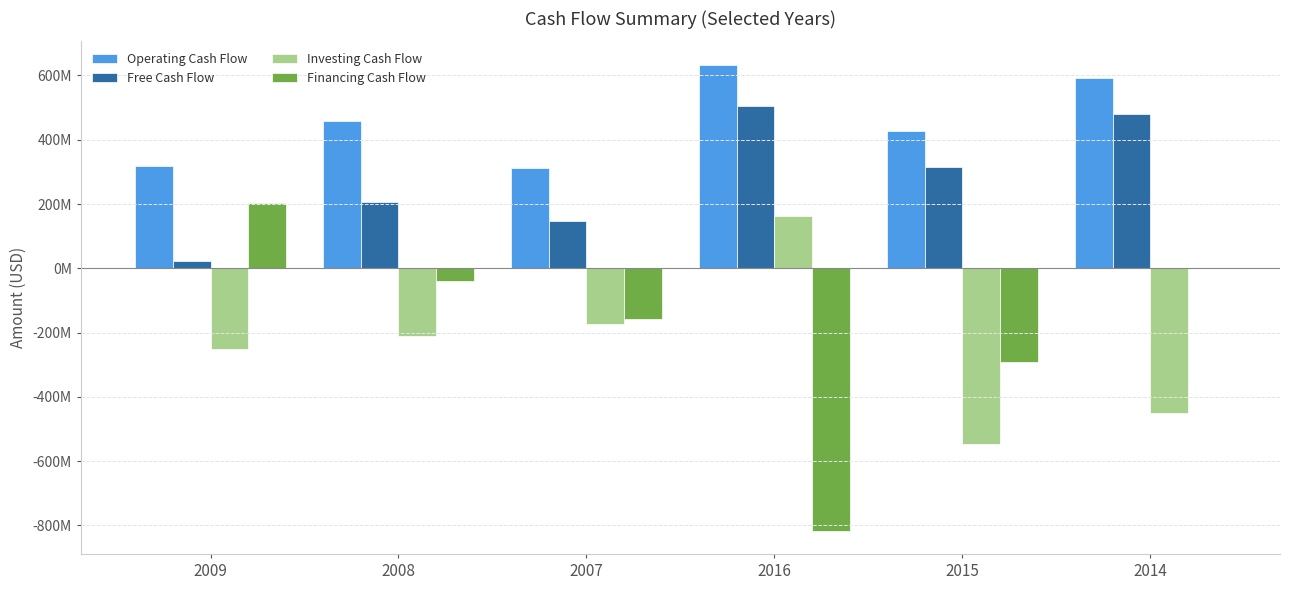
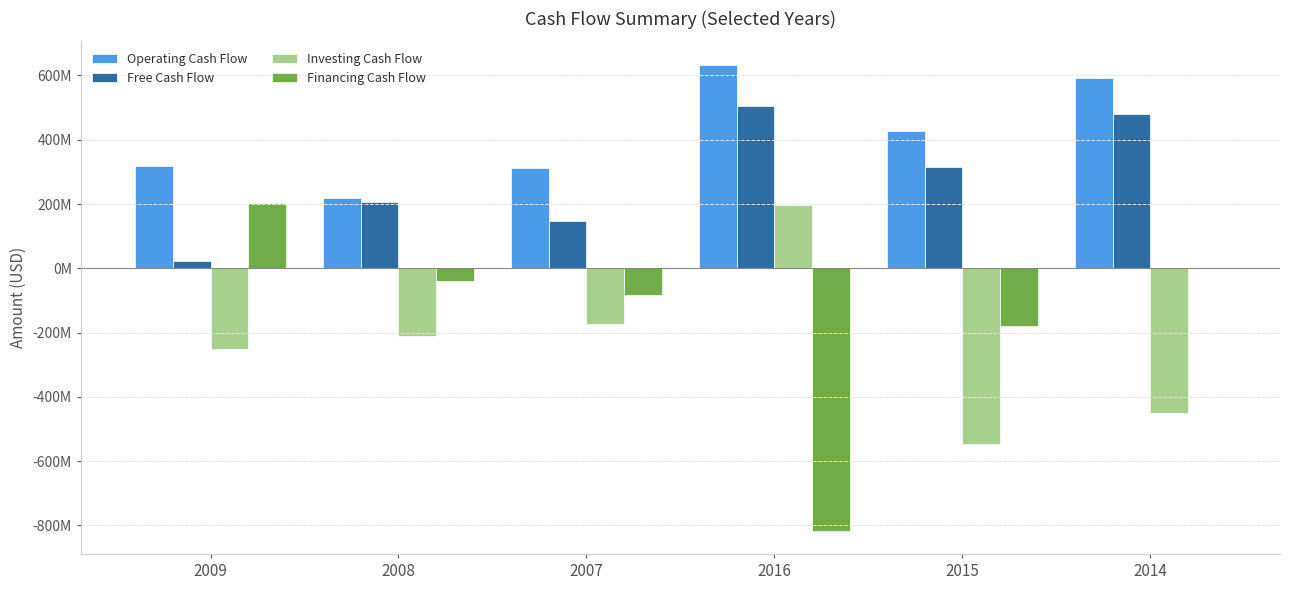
  {
    "Operating Cash Flow": {
      "2009": 320000000,
-     "2008": 460000000,
+     "2008": 220000000,
      "2007": 310000000,
      "2016": 630000000,
      "2015": 430000000,
      "2014": 590000000
    },
    "Free Cash Flow": {
      "2009": 20000000,
      "2008": 210000000,
      "2007": 150000000,
      "2016": 500000000,
      "2015": 320000000,
      "2014": 480000000
    },
    "Investing Cash Flow": {
      "2009": -250000000,
      "2008": -210000000,
      "2007": -170000000,
-     "2016": 160000000,
+     "2016": 200000000,
      "2015": -550000000,
      "2014": -450000000
    },
    "Financing Cash Flow": {
      "2009": 200000000,
      "2008": -40000000,
-     "2007": -160000000,
+     "2007": -80000000,
      "2016": -820000000,
-     "2015": -290000000
+     "2015": -180000000
    }
  }
